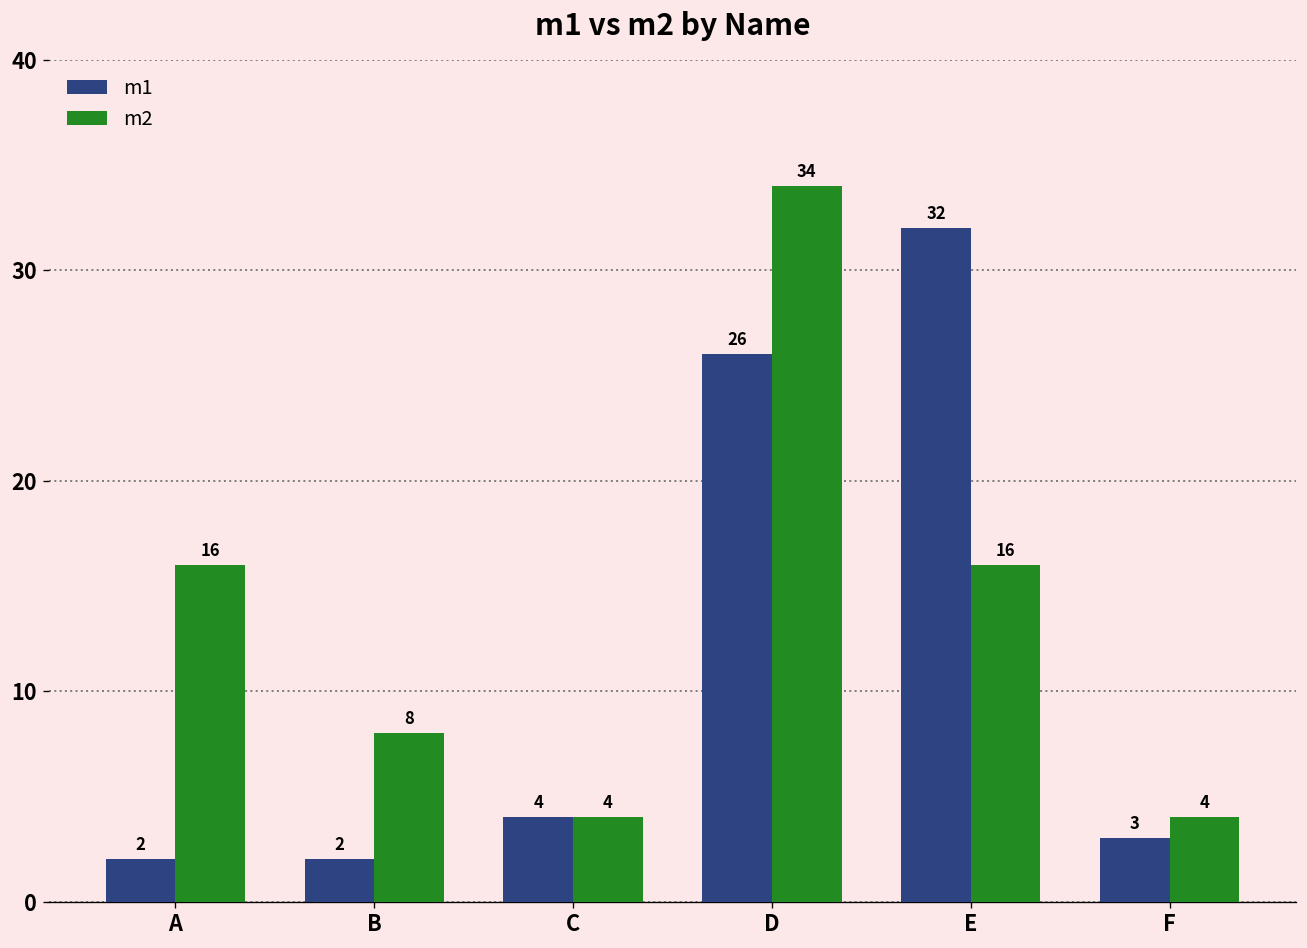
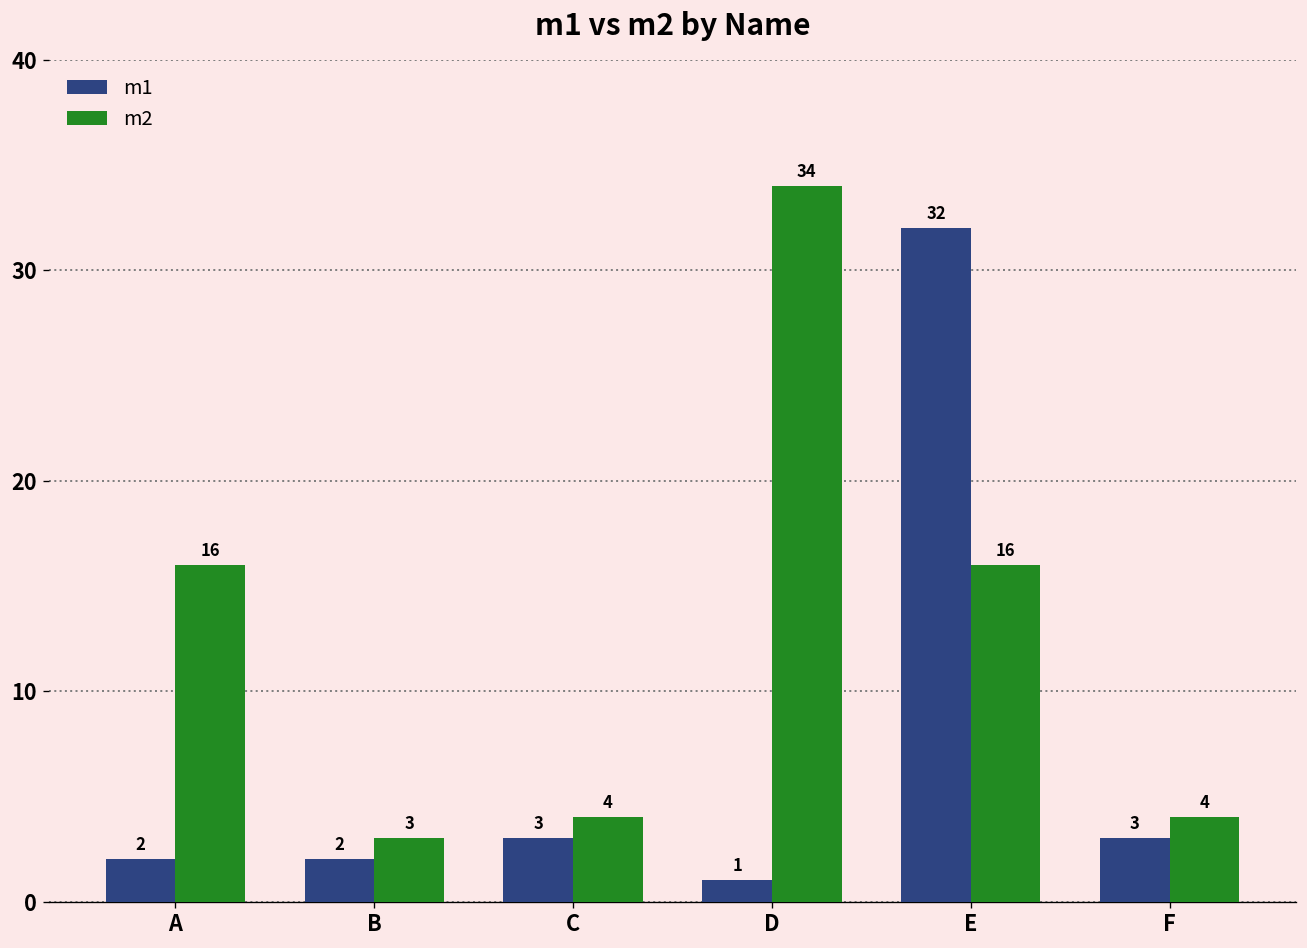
  {
    "m1": {
      "A": 2,
      "B": 2,
-     "C": 4,
-     "D": 26,
+     "C": 3,
+     "D": 1,
      "E": 32,
      "F": 3
    },
    "m2": {
      "A": 16,
-     "B": 8,
+     "B": 3,
      "C": 4,
      "D": 34,
      "E": 16,
      "F": 4
    }
  }
